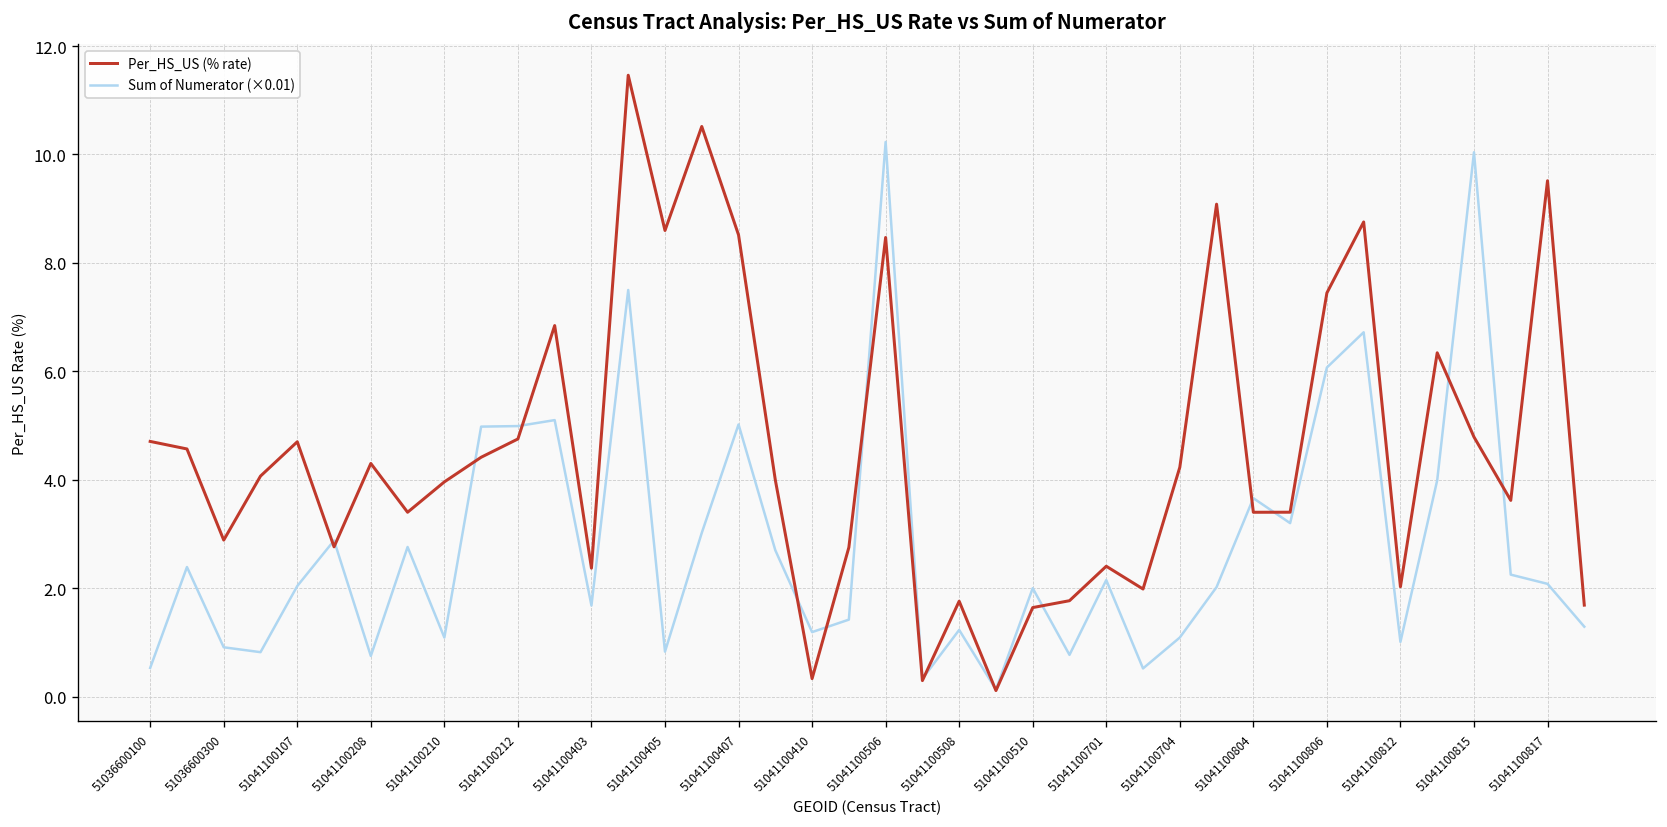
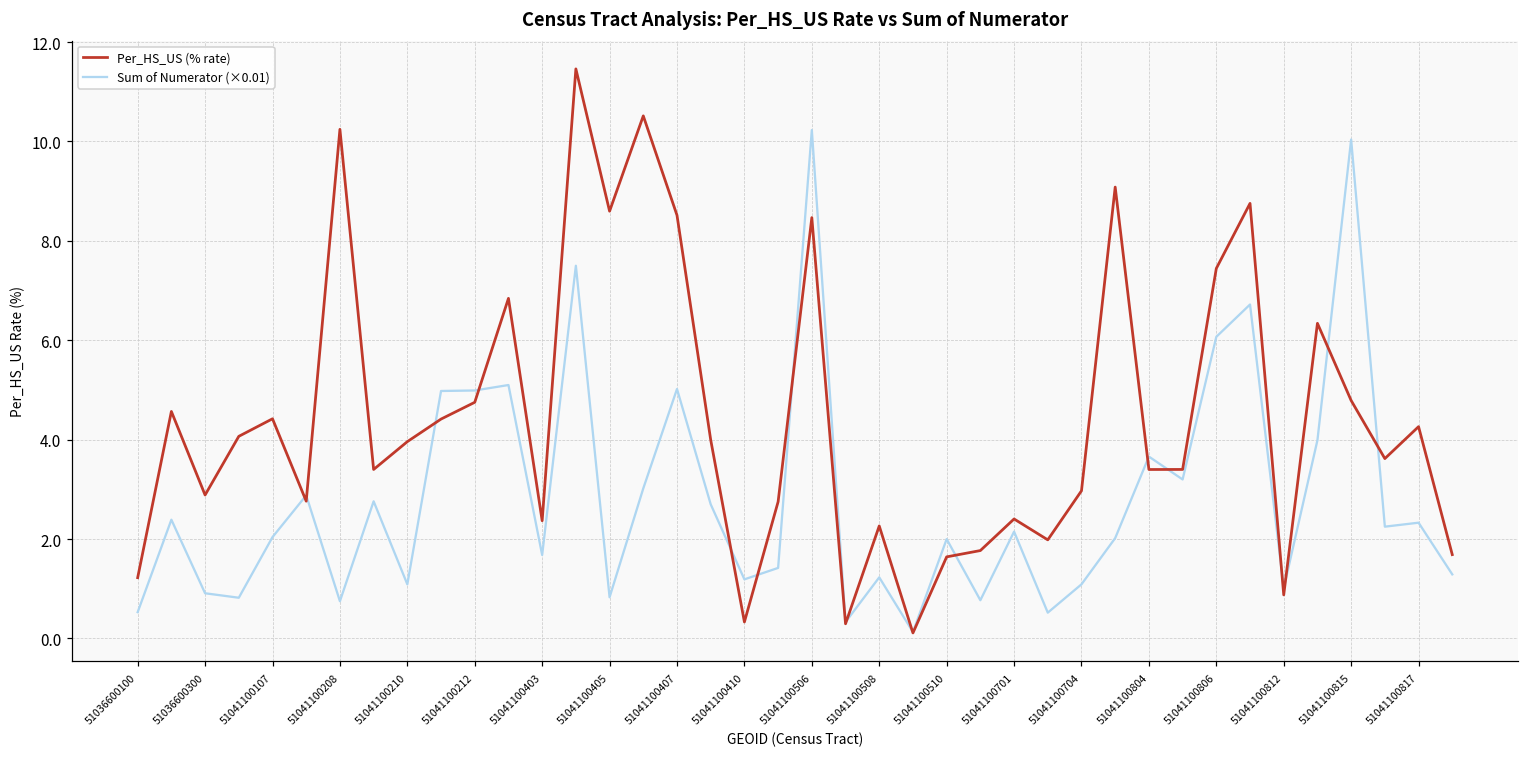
  {
    "Per_HS_US (% rate)": {
-     "51036600100": 4.7,
+     "51036600100": 1.2,
      "51036600300": 2.9,
-     "51041100107": 4.7,
-     "51041100208": 4.3,
+     "51041100107": 4.4,
+     "51041100208": 10.2,
      "51041100210": 4.0,
      "51041100212": 4.8,
      "51041100403": 2.4,
      "51041100405": 8.6,
      "51041100407": 8.5,
      "51041100410": 0.3,
      "51041100506": 8.5,
-     "51041100508": 1.8,
+     "51041100508": 2.3,
      "51041100510": 1.6,
      "51041100701": 2.4,
-     "51041100704": 4.2,
+     "51041100704": 3.0,
      "51041100804": 3.4,
      "51041100806": 7.4,
-     "51041100812": 2.0,
+     "51041100812": 0.9,
      "51041100815": 4.8,
-     "51041100817": 9.5
+     "51041100817": 4.3
    },
    "Sum of Numerator (×0.01)": {
      "51036600100": 0.5,
      "51036600300": 0.9,
      "51041100107": 2.0,
      "51041100208": 0.8,
      "51041100210": 1.1,
      "51041100212": 5.0,
      "51041100403": 1.7,
      "51041100405": 0.8,
      "51041100407": 5.0,
      "51041100410": 1.2,
      "51041100506": 10.2,
      "51041100508": 1.2,
      "51041100510": 2.0,
      "51041100701": 2.2,
      "51041100704": 1.1,
      "51041100804": 3.7,
      "51041100806": 6.1,
      "51041100812": 1.0,
      "51041100815": 10.0,
-     "51041100817": 2.1
+     "51041100817": 2.3
    }
  }
